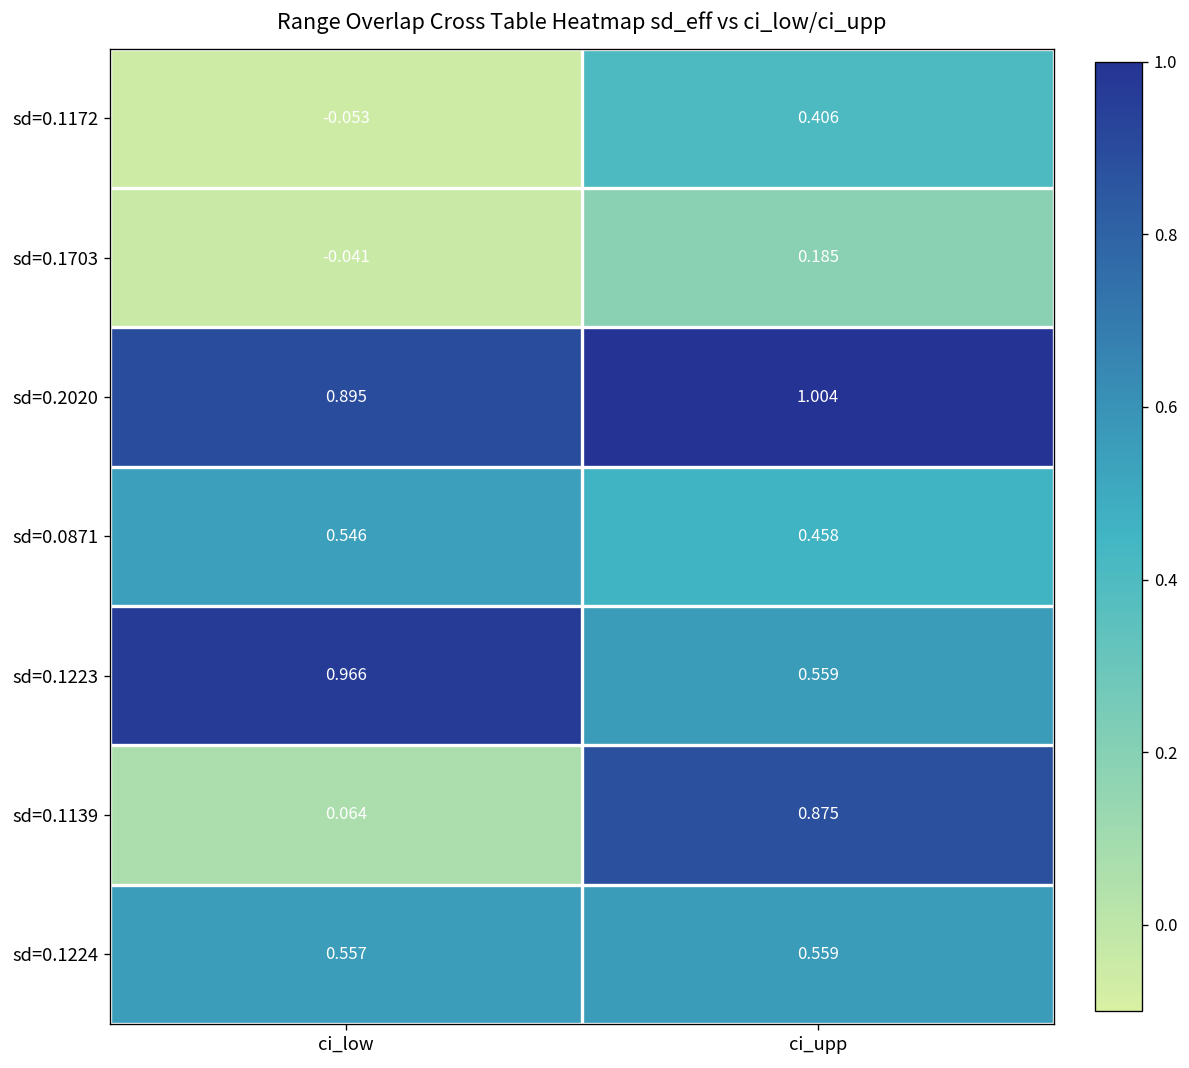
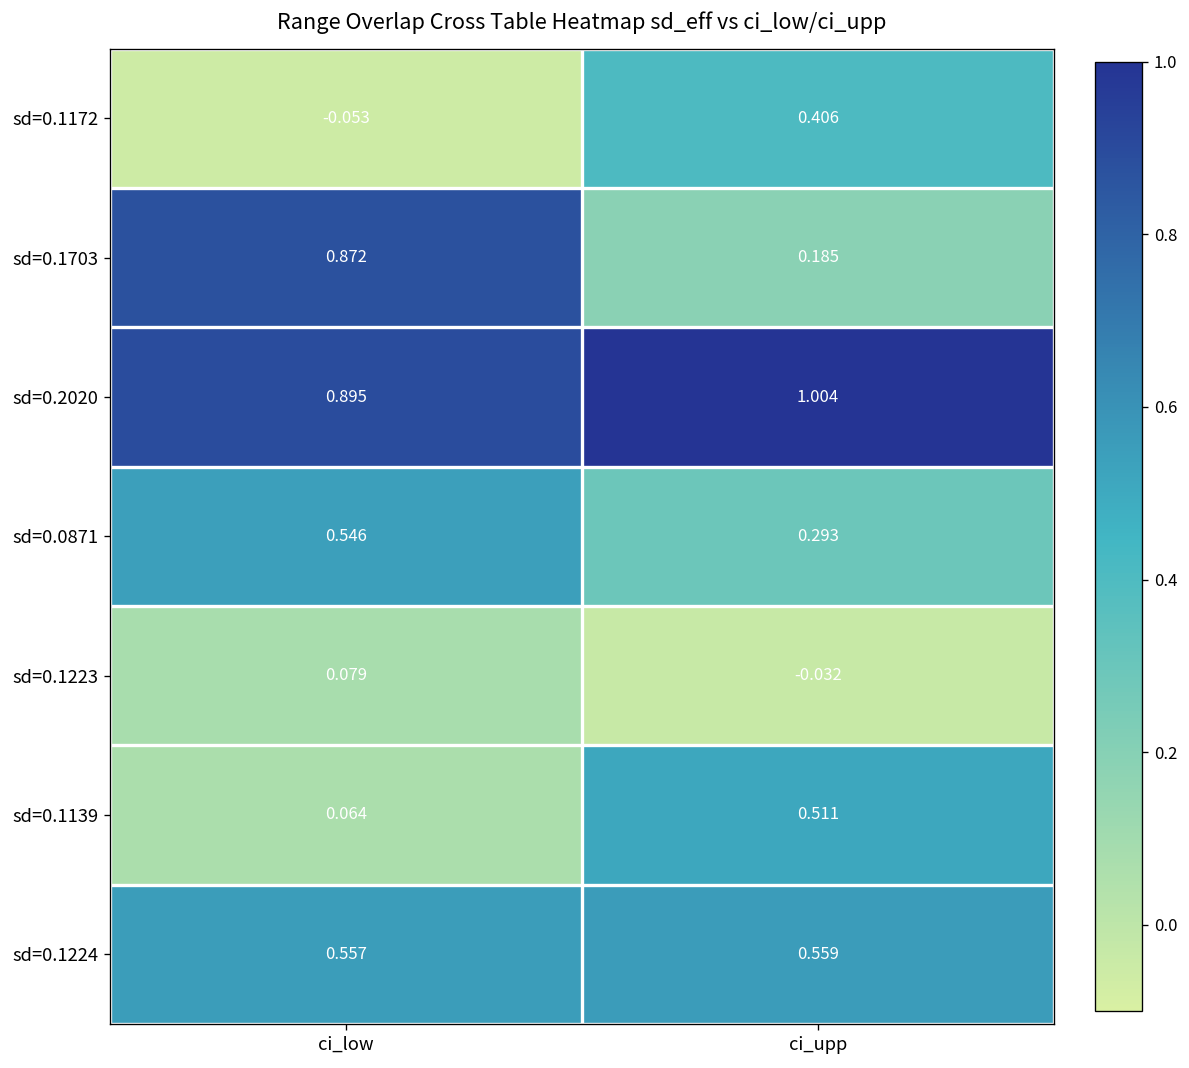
  {
    "sd=0.1172": {
      "ci_low": -0.053,
      "ci_upp": 0.406
    },
    "sd=0.1703": {
-     "ci_low": -0.041,
+     "ci_low": 0.872,
      "ci_upp": 0.185
    },
    "sd=0.2020": {
      "ci_low": 0.895,
      "ci_upp": 1.004
    },
    "sd=0.0871": {
      "ci_low": 0.546,
-     "ci_upp": 0.458
+     "ci_upp": 0.293
    },
    "sd=0.1223": {
-     "ci_low": 0.966,
-     "ci_upp": 0.559
+     "ci_low": 0.079,
+     "ci_upp": -0.032
    },
    "sd=0.1139": {
      "ci_low": 0.064,
-     "ci_upp": 0.875
+     "ci_upp": 0.511
    },
    "sd=0.1224": {
      "ci_low": 0.557,
      "ci_upp": 0.559
    }
  }
